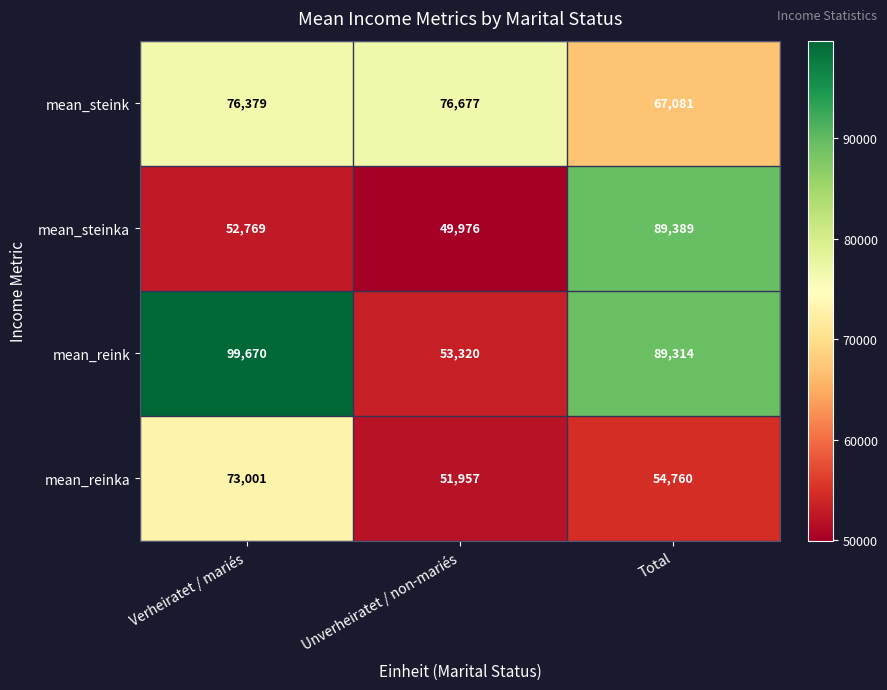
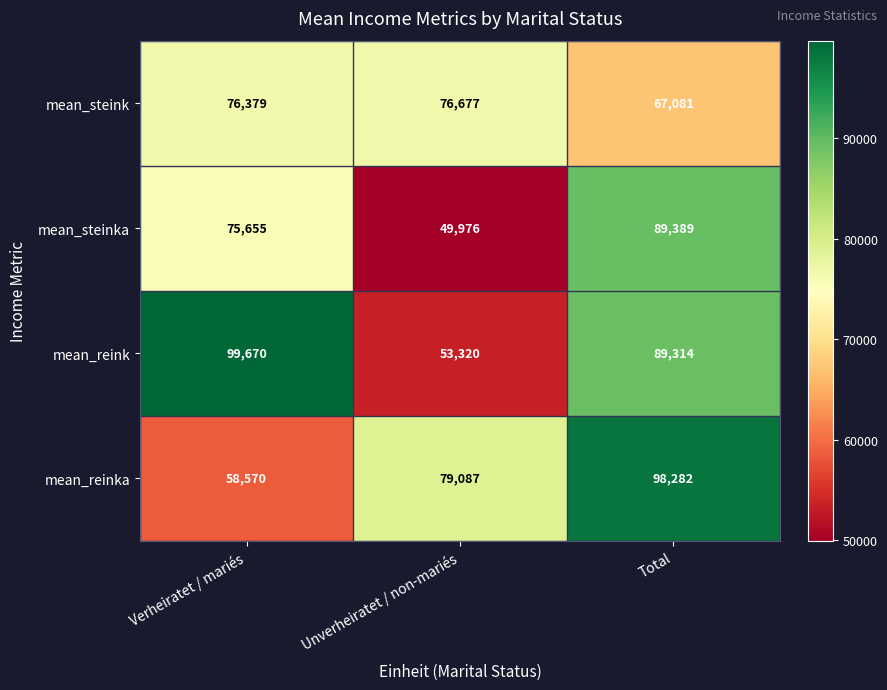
  {
    "mean_steink": {
      "Verheiratet / mariés": "76,379",
      "Unverheiratet / non-mariés": "76,677",
      "Total": "67,081"
    },
    "mean_steinka": {
-     "Verheiratet / mariés": "52,769",
+     "Verheiratet / mariés": "75,655",
      "Unverheiratet / non-mariés": "49,976",
      "Total": "89,389"
    },
    "mean_reink": {
      "Verheiratet / mariés": "99,670",
      "Unverheiratet / non-mariés": "53,320",
      "Total": "89,314"
    },
    "mean_reinka": {
-     "Verheiratet / mariés": "73,001",
-     "Unverheiratet / non-mariés": "51,957",
-     "Total": "54,760"
+     "Verheiratet / mariés": "58,570",
+     "Unverheiratet / non-mariés": "79,087",
+     "Total": "98,282"
    }
  }
